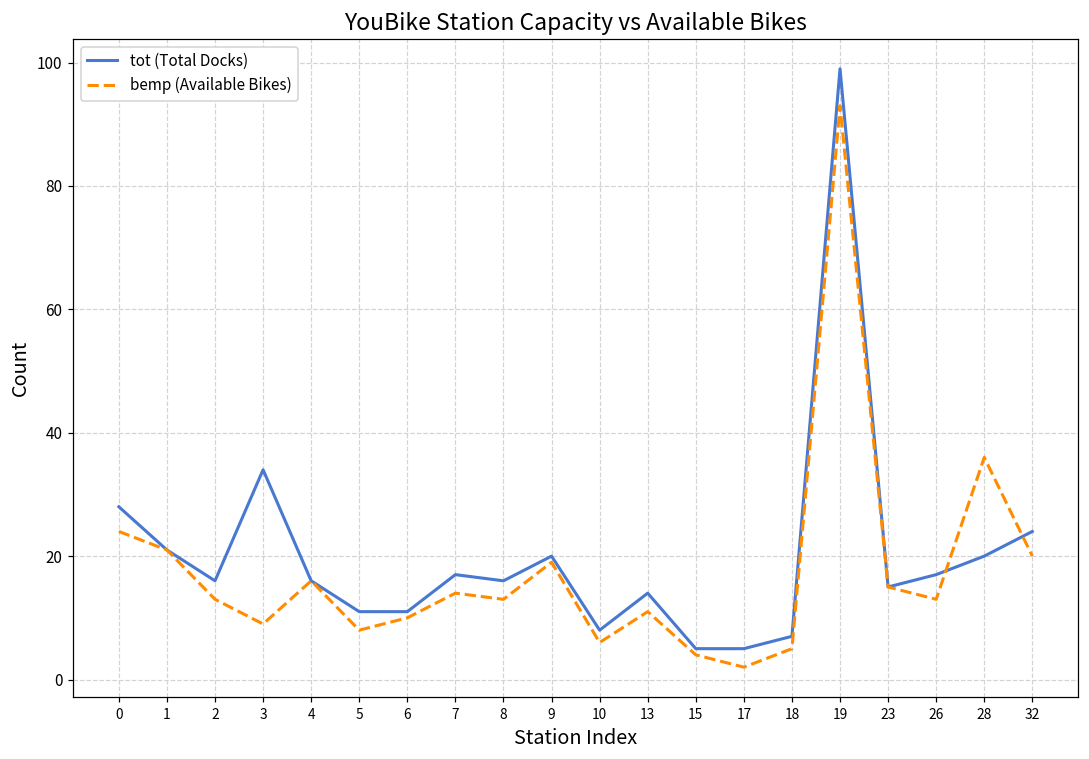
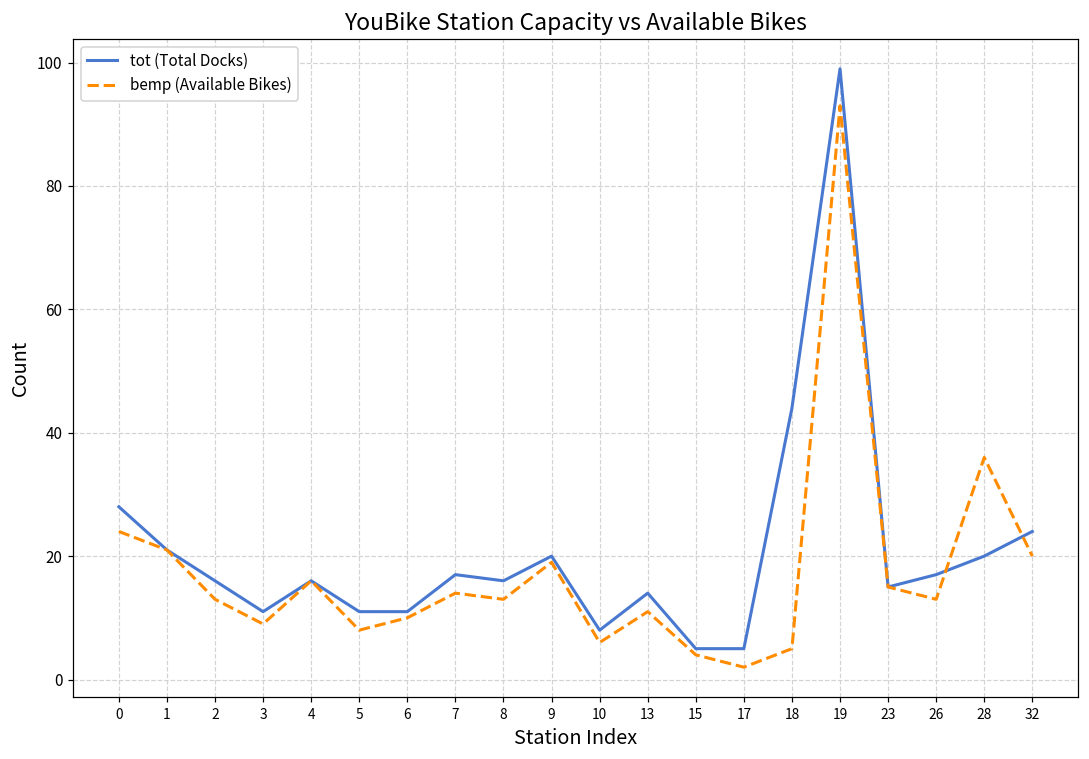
  {
    "tot (Total Docks)": {
      "0": 28,
      "2": 16,
-     "3": 34,
+     "3": 11,
      "5": 11,
      "6": 11,
      "7": 17,
      "8": 16,
      "9": 20,
      "10": 8,
      "13": 14,
      "15": 5,
      "17": 5,
-     "18": 7,
+     "18": 44,
      "19": 99,
      "26": 17,
      "28": 20,
      "32": 24
    },
    "bemp (Available Bikes)": {
      "0": 24,
      "2": 13,
      "3": 9,
      "5": 8,
      "6": 10,
      "7": 14,
      "8": 13,
      "9": 19,
      "10": 6,
      "13": 11,
      "15": 4,
      "17": 2,
      "18": 5,
      "19": 93,
      "26": 13,
      "28": 36,
      "32": 20
    }
  }
